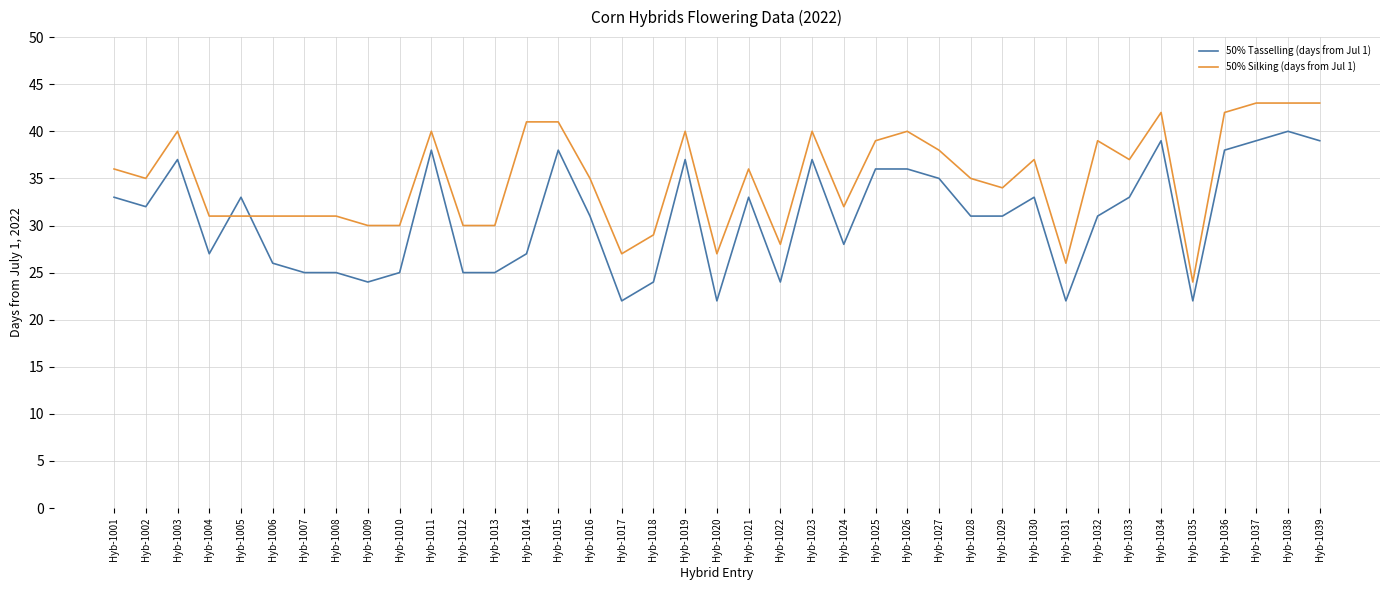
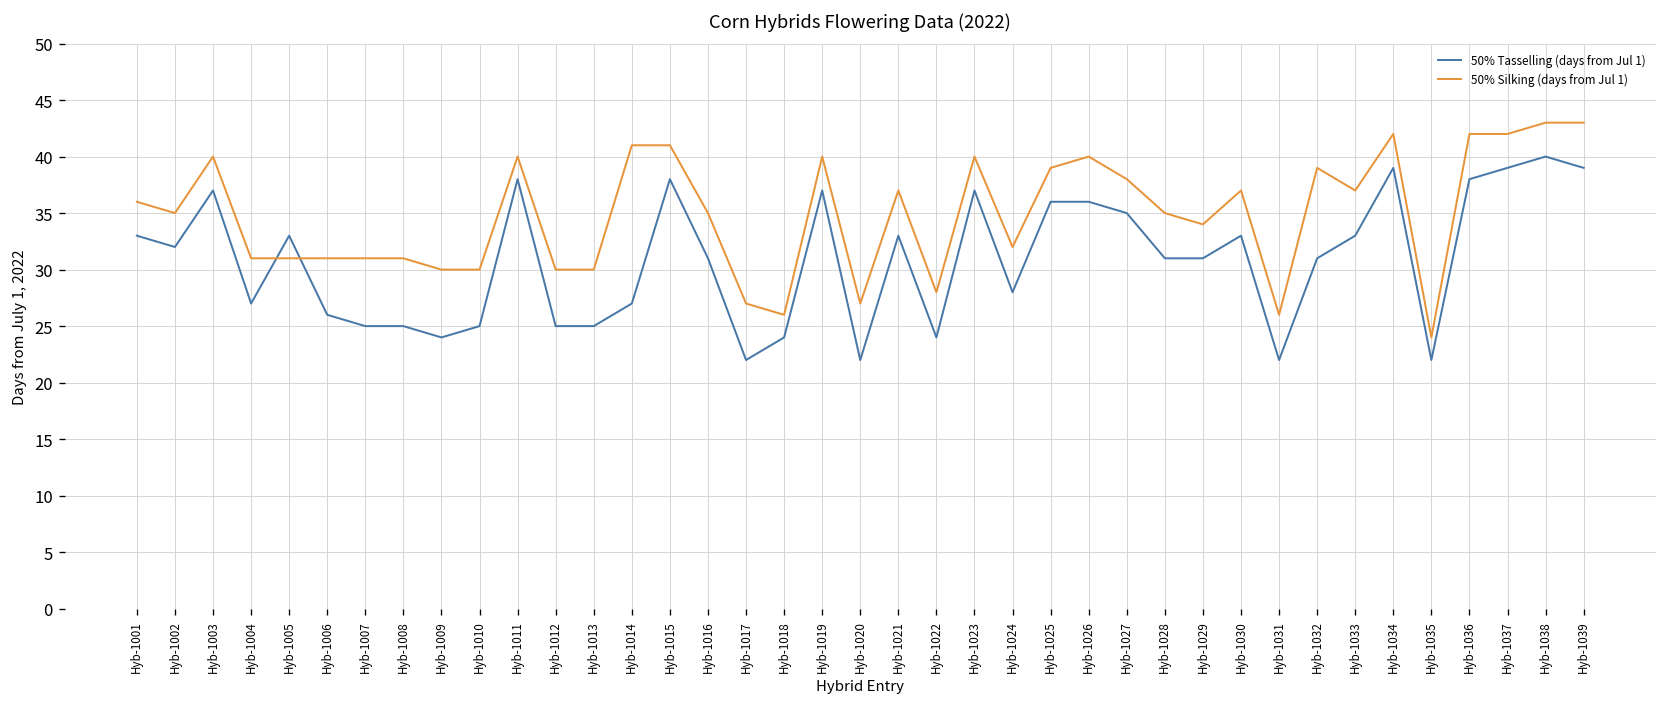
  {
    "50% Tasselling (days from Jul 1)": {
      "Hyb-1001": 33,
      "Hyb-1002": 32,
      "Hyb-1003": 37,
      "Hyb-1004": 27,
      "Hyb-1005": 33,
      "Hyb-1006": 26,
      "Hyb-1007": 25,
      "Hyb-1008": 25,
      "Hyb-1009": 24,
      "Hyb-1010": 25,
      "Hyb-1011": 38,
      "Hyb-1012": 25,
      "Hyb-1013": 25,
      "Hyb-1014": 27,
      "Hyb-1015": 38,
      "Hyb-1016": 31,
      "Hyb-1017": 22,
      "Hyb-1018": 24,
      "Hyb-1019": 37,
      "Hyb-1020": 22,
      "Hyb-1021": 33,
      "Hyb-1022": 24,
      "Hyb-1023": 37,
      "Hyb-1024": 28,
      "Hyb-1025": 36,
      "Hyb-1026": 36,
      "Hyb-1027": 35,
      "Hyb-1028": 31,
      "Hyb-1029": 31,
      "Hyb-1030": 33,
      "Hyb-1031": 22,
      "Hyb-1032": 31,
      "Hyb-1033": 33,
      "Hyb-1034": 39,
      "Hyb-1035": 22,
      "Hyb-1036": 38,
      "Hyb-1037": 39,
      "Hyb-1038": 40,
      "Hyb-1039": 39
    },
    "50% Silking (days from Jul 1)": {
      "Hyb-1001": 36,
      "Hyb-1002": 35,
      "Hyb-1003": 40,
      "Hyb-1004": 31,
      "Hyb-1005": 31,
      "Hyb-1006": 31,
      "Hyb-1007": 31,
      "Hyb-1008": 31,
      "Hyb-1009": 30,
      "Hyb-1010": 30,
      "Hyb-1011": 40,
      "Hyb-1012": 30,
      "Hyb-1013": 30,
      "Hyb-1014": 41,
      "Hyb-1015": 41,
      "Hyb-1016": 35,
      "Hyb-1017": 27,
-     "Hyb-1018": 29,
+     "Hyb-1018": 26,
      "Hyb-1019": 40,
      "Hyb-1020": 27,
-     "Hyb-1021": 36,
+     "Hyb-1021": 37,
      "Hyb-1022": 28,
      "Hyb-1023": 40,
      "Hyb-1024": 32,
      "Hyb-1025": 39,
      "Hyb-1026": 40,
      "Hyb-1027": 38,
      "Hyb-1028": 35,
      "Hyb-1029": 34,
      "Hyb-1030": 37,
      "Hyb-1031": 26,
      "Hyb-1032": 39,
      "Hyb-1033": 37,
      "Hyb-1034": 42,
      "Hyb-1035": 24,
      "Hyb-1036": 42,
-     "Hyb-1037": 43,
+     "Hyb-1037": 42,
      "Hyb-1038": 43,
      "Hyb-1039": 43
    }
  }
